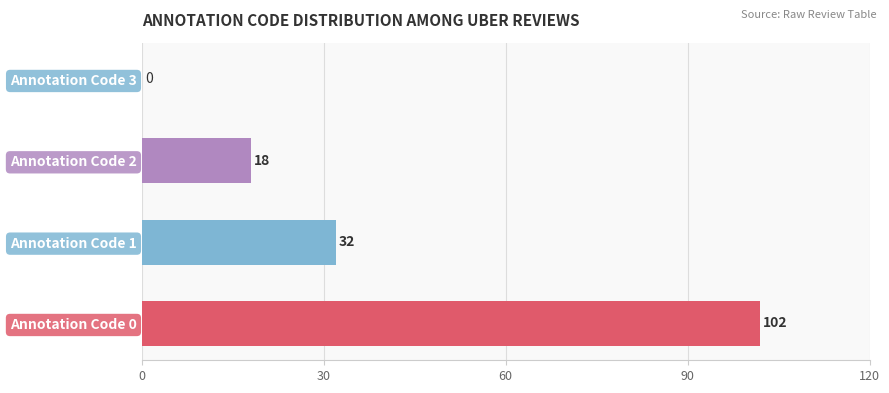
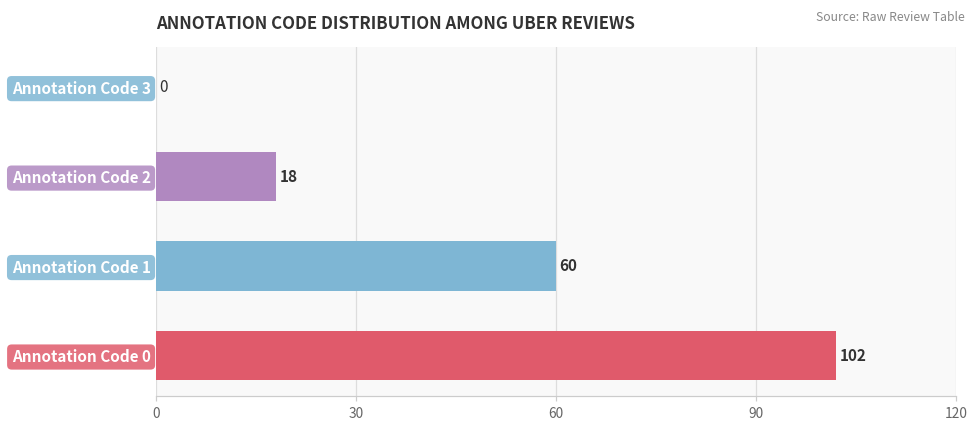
  {
    "Annotation Code 3": 0,
    "Annotation Code 2": 18,
-   "Annotation Code 1": 32,
+   "Annotation Code 1": 60,
    "Annotation Code 0": 102
  }
